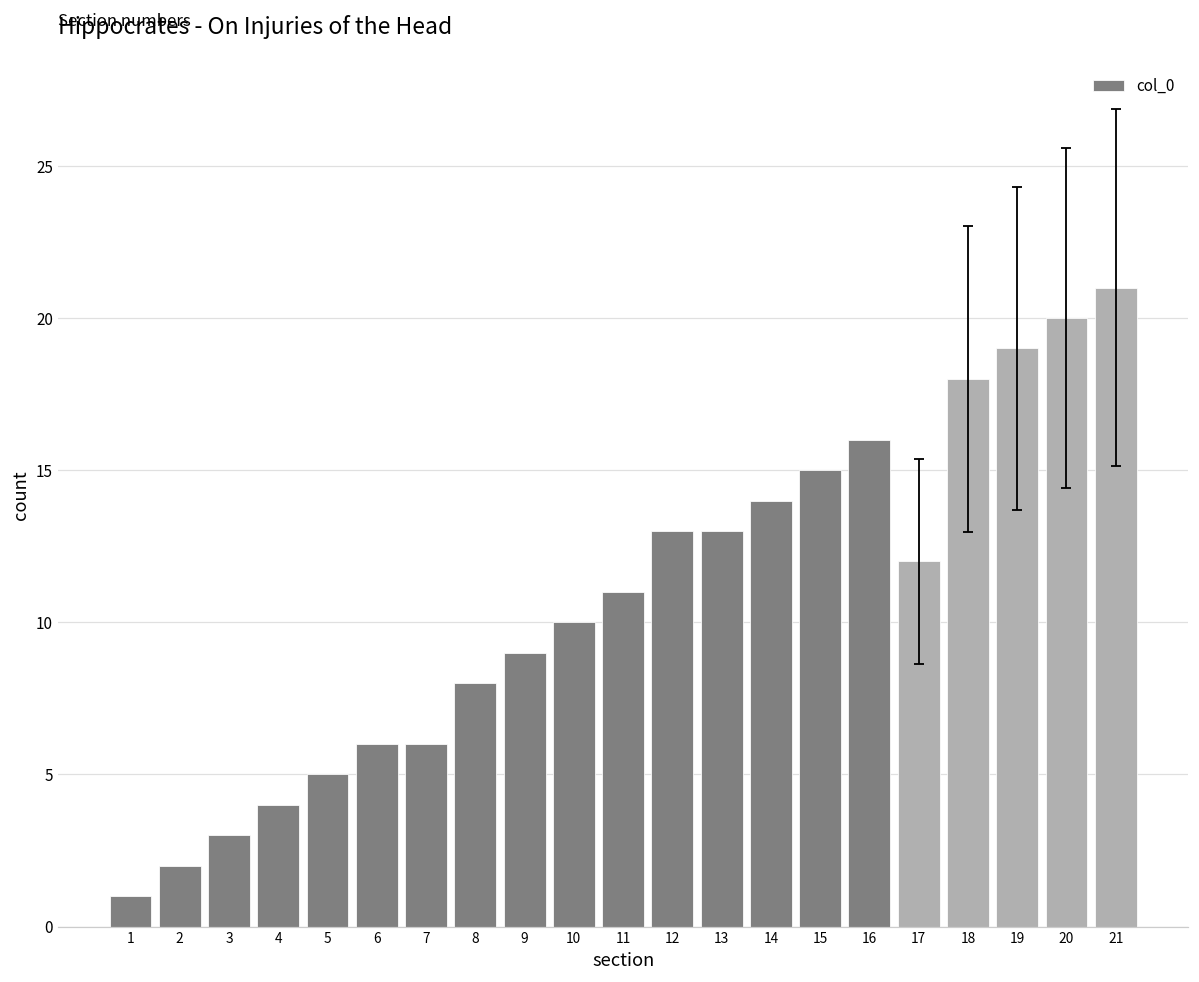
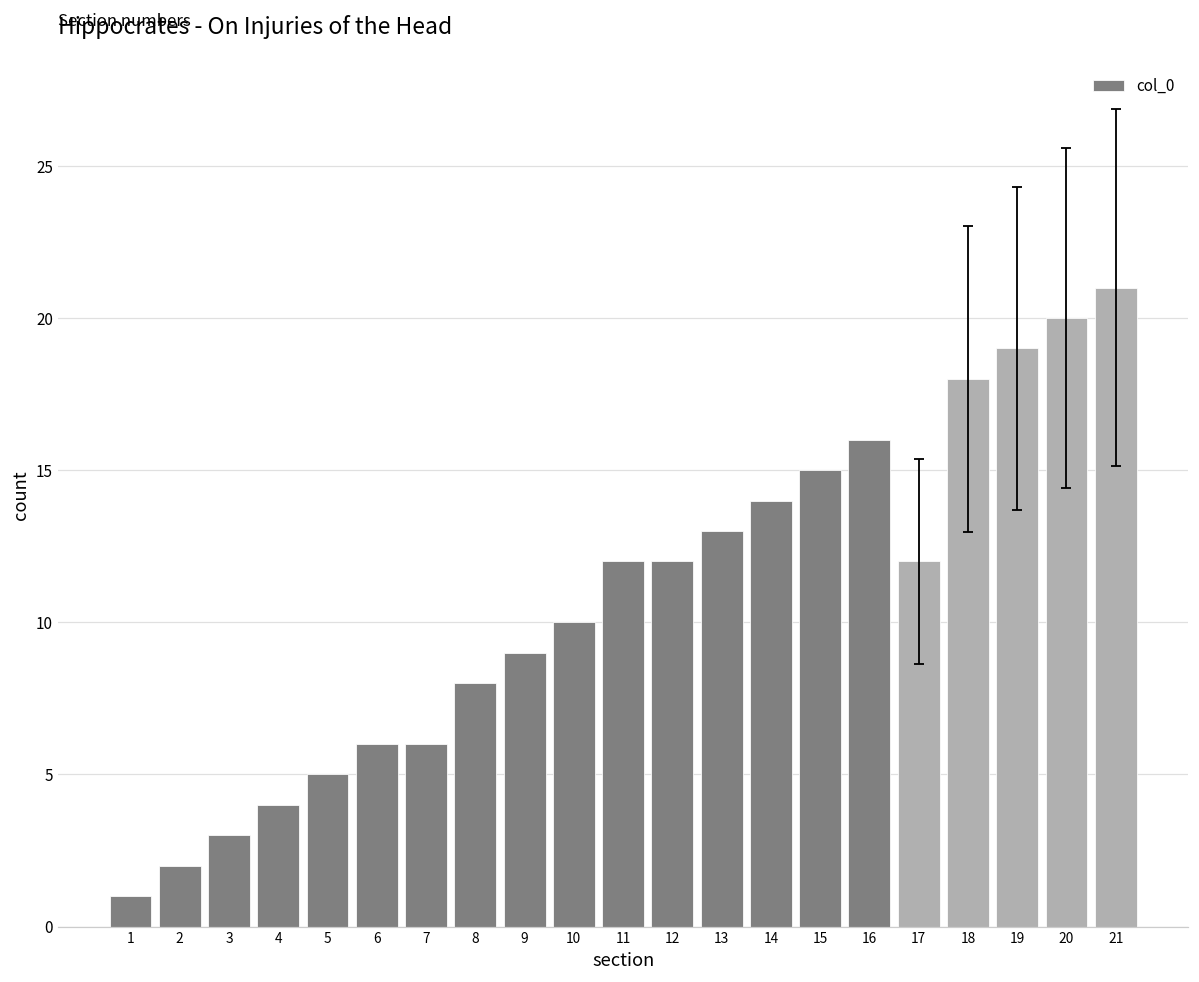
  {
    "col_0": {
      "1": 1,
      "2": 2,
      "3": 3,
      "4": 4,
      "5": 5,
      "6": 6,
      "7": 6,
      "8": 8,
      "9": 9,
      "10": 10,
-     "11": 11,
-     "12": 13,
+     "11": 12,
+     "12": 12,
      "13": 13,
      "14": 14,
      "15": 15,
      "16": 16,
      "17": 12,
      "18": 18,
      "19": 19,
      "20": 20,
      "21": 21
    }
  }
